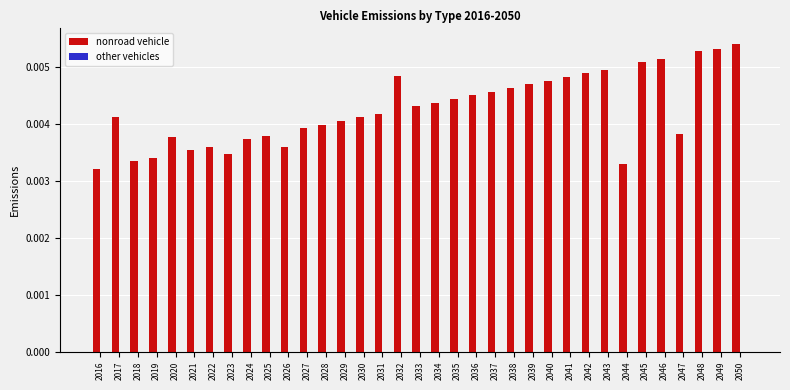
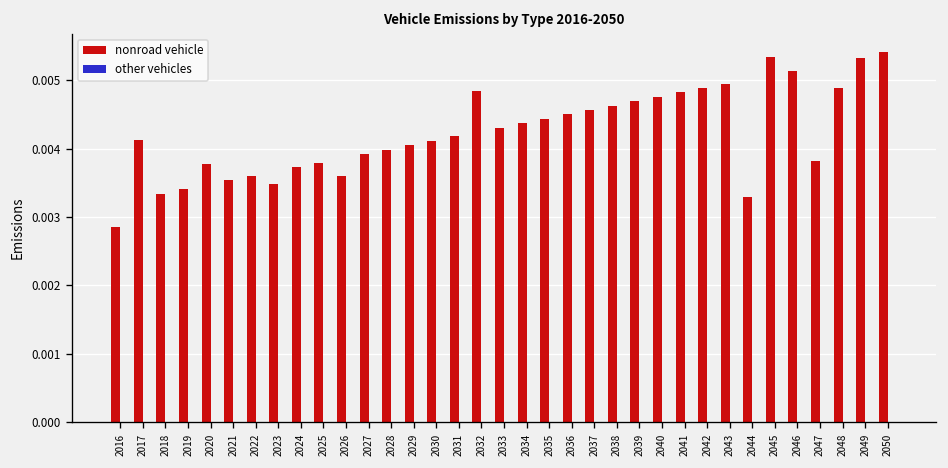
  {
    "nonroad vehicle": {
-     "2016": 0.0032,
+     "2016": 0.0029,
      "2017": 0.0041,
      "2018": 0.0033,
      "2019": 0.0034,
      "2020": 0.0038,
      "2021": 0.0035,
      "2022": 0.0036,
      "2023": 0.0035,
      "2024": 0.0037,
      "2025": 0.0038,
      "2026": 0.0036,
      "2027": 0.0039,
      "2028": 0.0040,
      "2029": 0.0041,
      "2030": 0.0041,
      "2031": 0.0042,
      "2032": 0.0048,
      "2033": 0.0043,
      "2034": 0.0044,
      "2035": 0.0044,
      "2036": 0.0045,
      "2037": 0.0046,
      "2038": 0.0046,
      "2039": 0.0047,
      "2040": 0.0048,
      "2041": 0.0048,
      "2042": 0.0049,
      "2043": 0.0050,
      "2044": 0.0033,
-     "2045": 0.0051,
+     "2045": 0.0053,
      "2046": 0.0051,
      "2047": 0.0038,
-     "2048": 0.0053,
+     "2048": 0.0049,
      "2049": 0.0053,
      "2050": 0.0054
    },
    "other vehicles": {
      "2016": 0.0000,
      "2017": 0.0000,
      "2018": 0.0000,
      "2019": 0.0000,
      "2020": 0.0000,
      "2021": 0.0000,
      "2022": 0.0000,
      "2023": 0.0000,
      "2024": 0.0000,
      "2025": 0.0000,
      "2026": 0.0000,
      "2027": 0.0000,
      "2028": 0.0000,
      "2029": 0.0000,
      "2030": 0.0000,
      "2031": 0.0000,
      "2032": 0.0000,
      "2033": 0.0000,
      "2034": 0.0000,
      "2035": 0.0000,
      "2036": 0.0000,
      "2037": 0.0000,
      "2038": 0.0000,
      "2039": 0.0000,
      "2040": 0.0000,
      "2041": 0.0000,
      "2042": 0.0000,
      "2043": 0.0000,
      "2044": 0.0000,
      "2045": 0.0000,
      "2046": 0.0000,
      "2047": 0.0000,
      "2048": 0.0000,
      "2049": 0.0000,
      "2050": 0.0000
    }
  }
